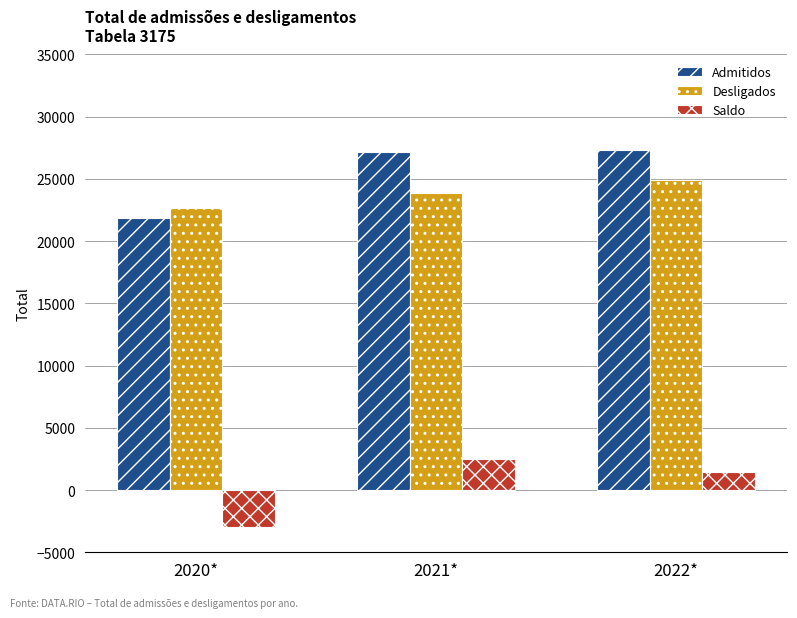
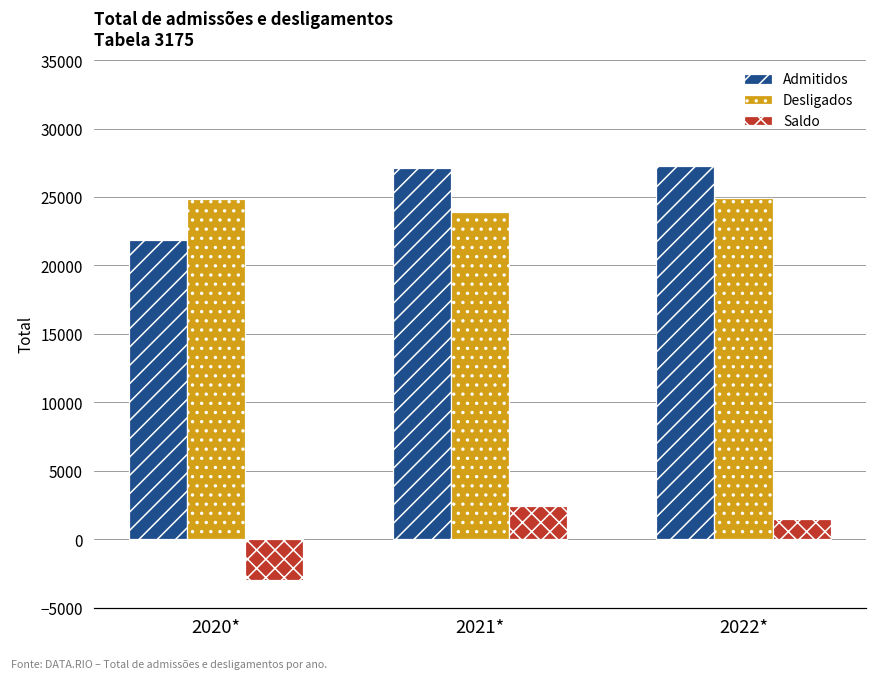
  {
    "Admitidos": {
      "2020*": 21900,
      "2021*": 27100,
      "2022*": 27300
    },
    "Desligados": {
-     "2020*": 22700,
+     "2020*": 24900,
      "2021*": 23900,
      "2022*": 24900
    },
    "Saldo": {
      "2020*": -3000,
      "2021*": 2500,
      "2022*": 1500
    }
  }
